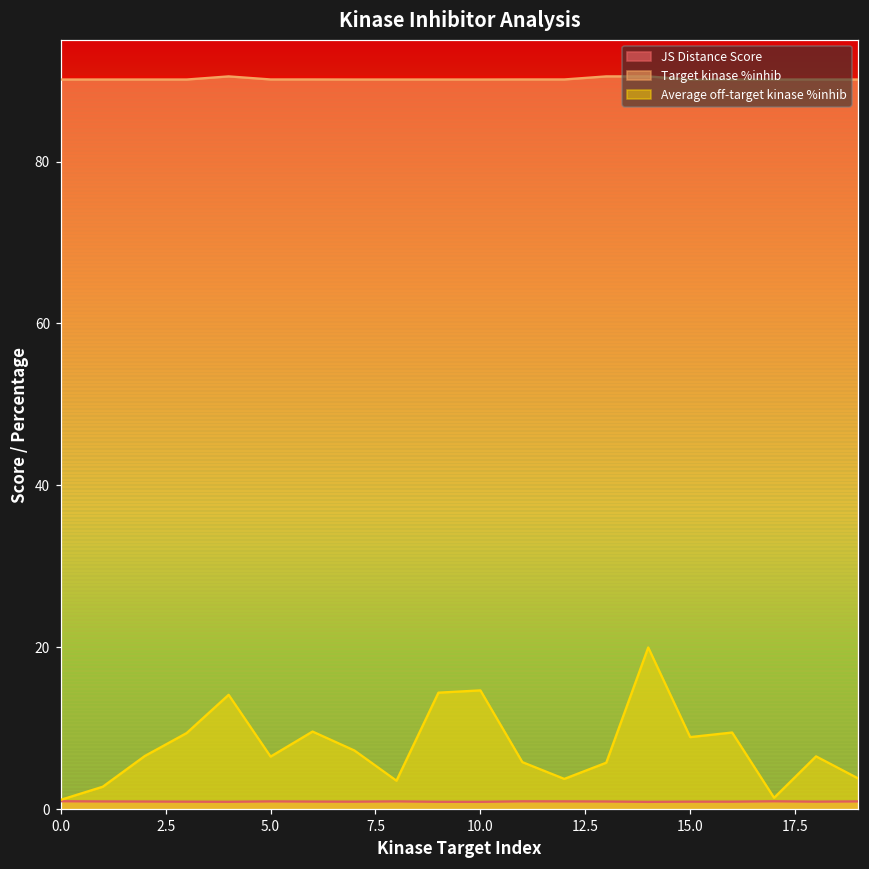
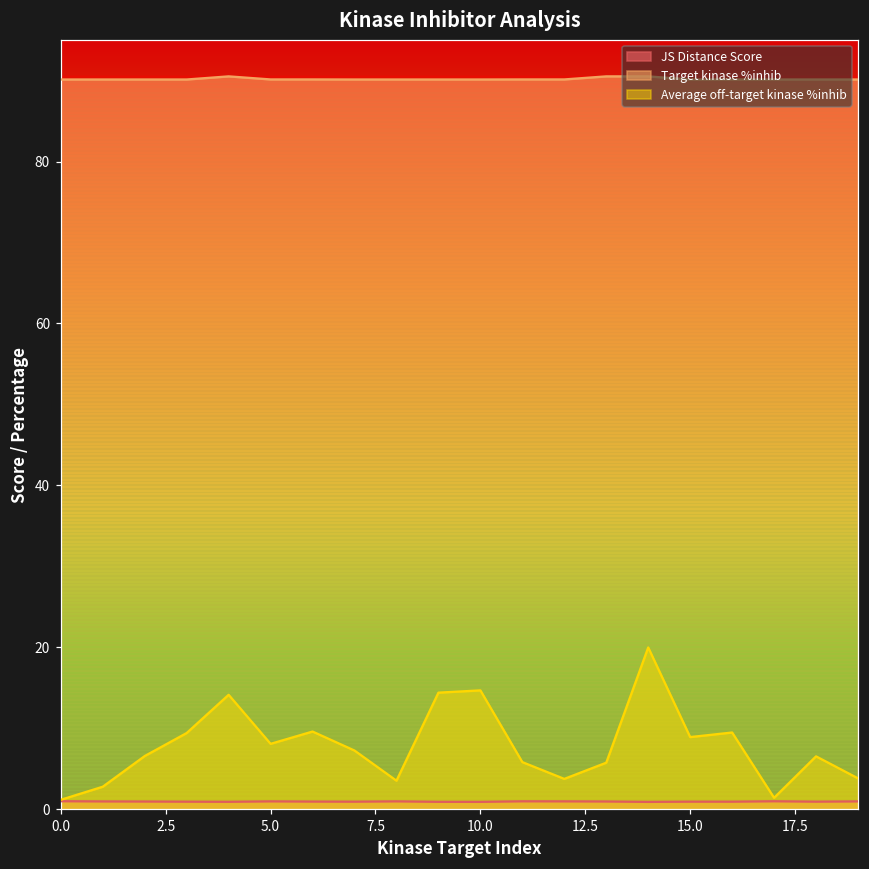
  {
    "Average off-target kinase %inhib": {
-     "5.0": 7,
+     "5.0": 8,
      "10.0": 15,
      "15.0": 9
    }
  }
